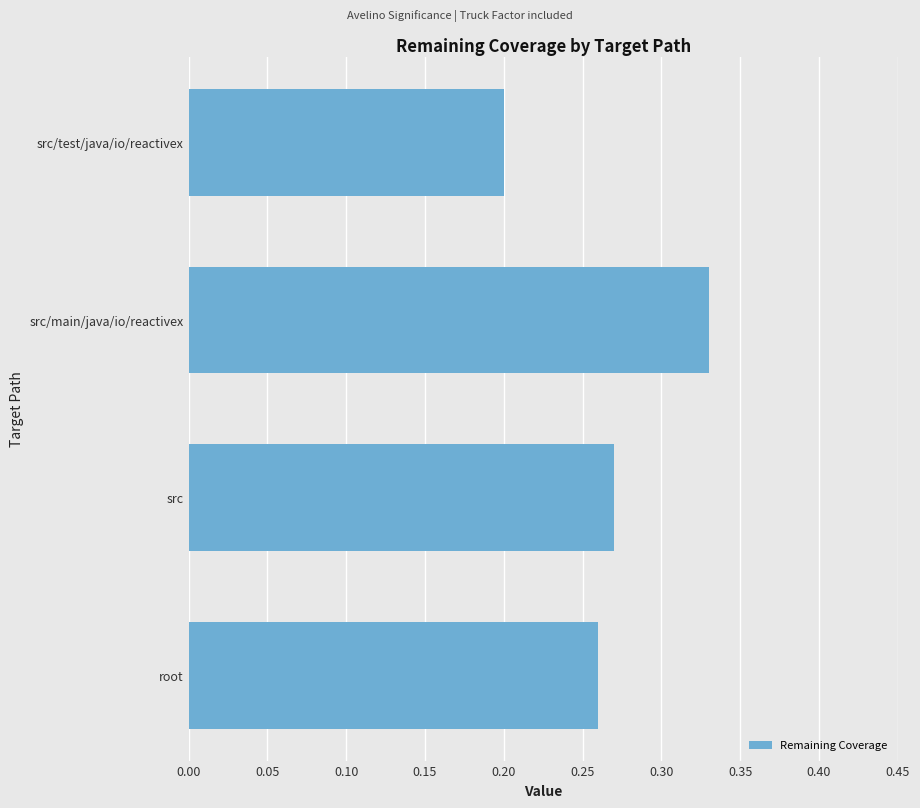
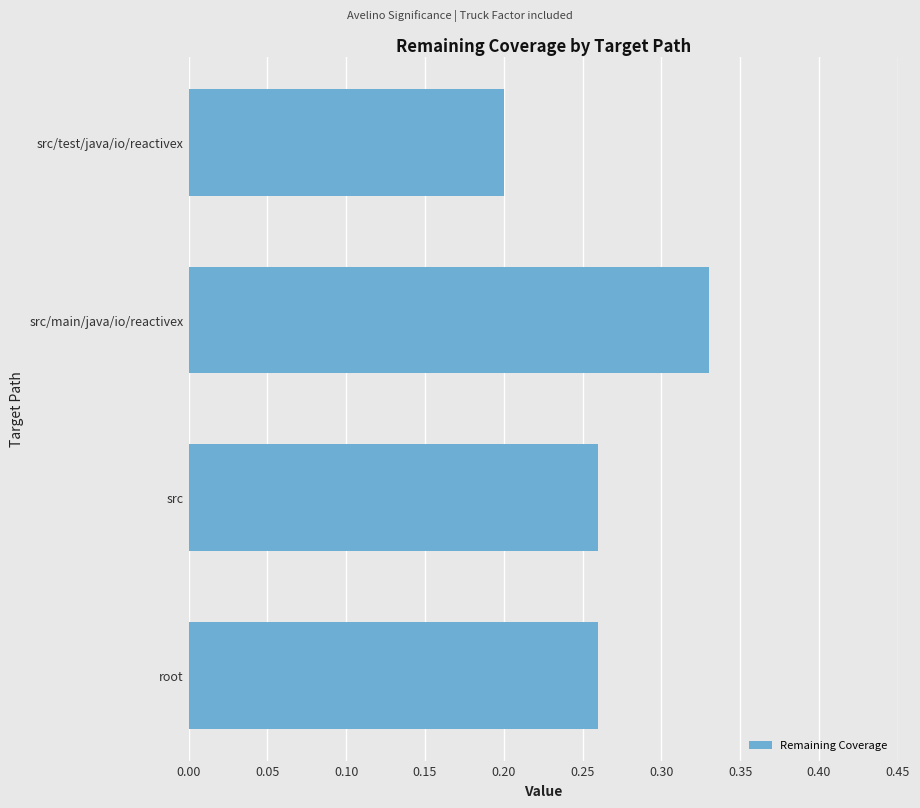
  {
    "src/test/java/io/reactivex": 0.20,
    "src/main/java/io/reactivex": 0.33,
-   "src": 0.27,
+   "src": 0.26,
    "root": 0.26
  }
